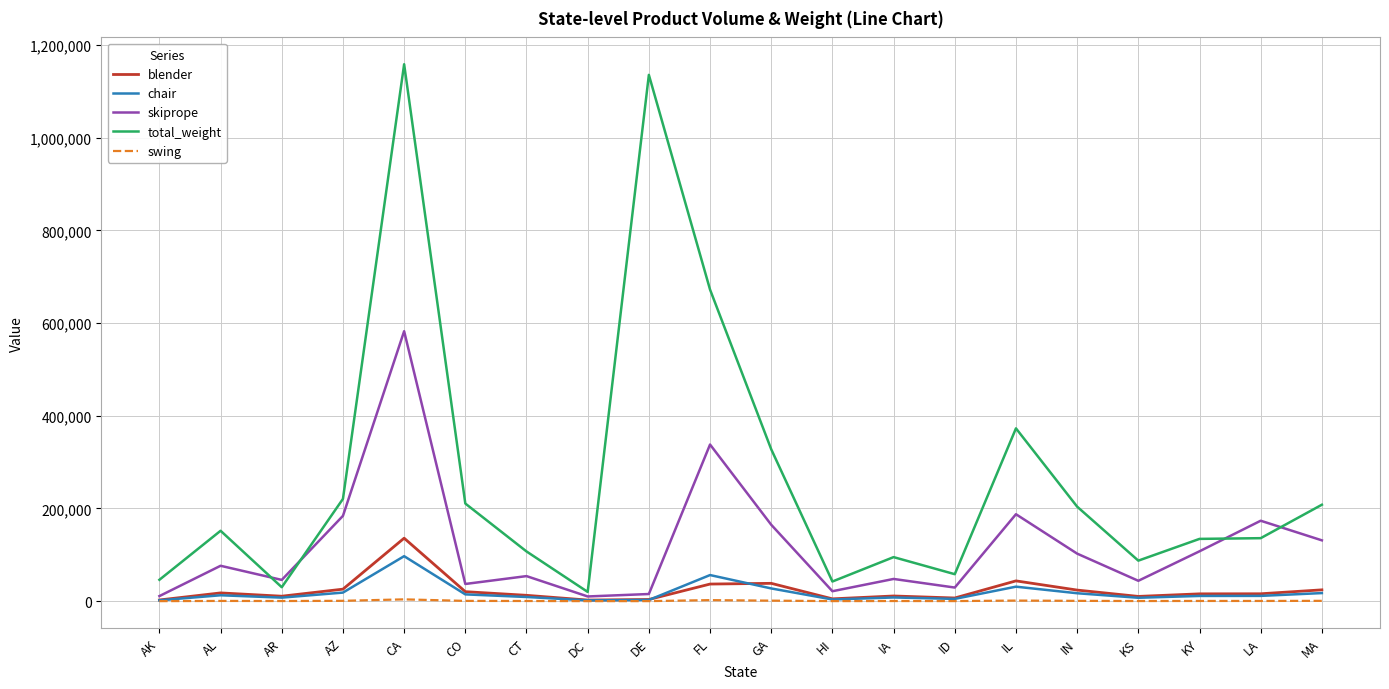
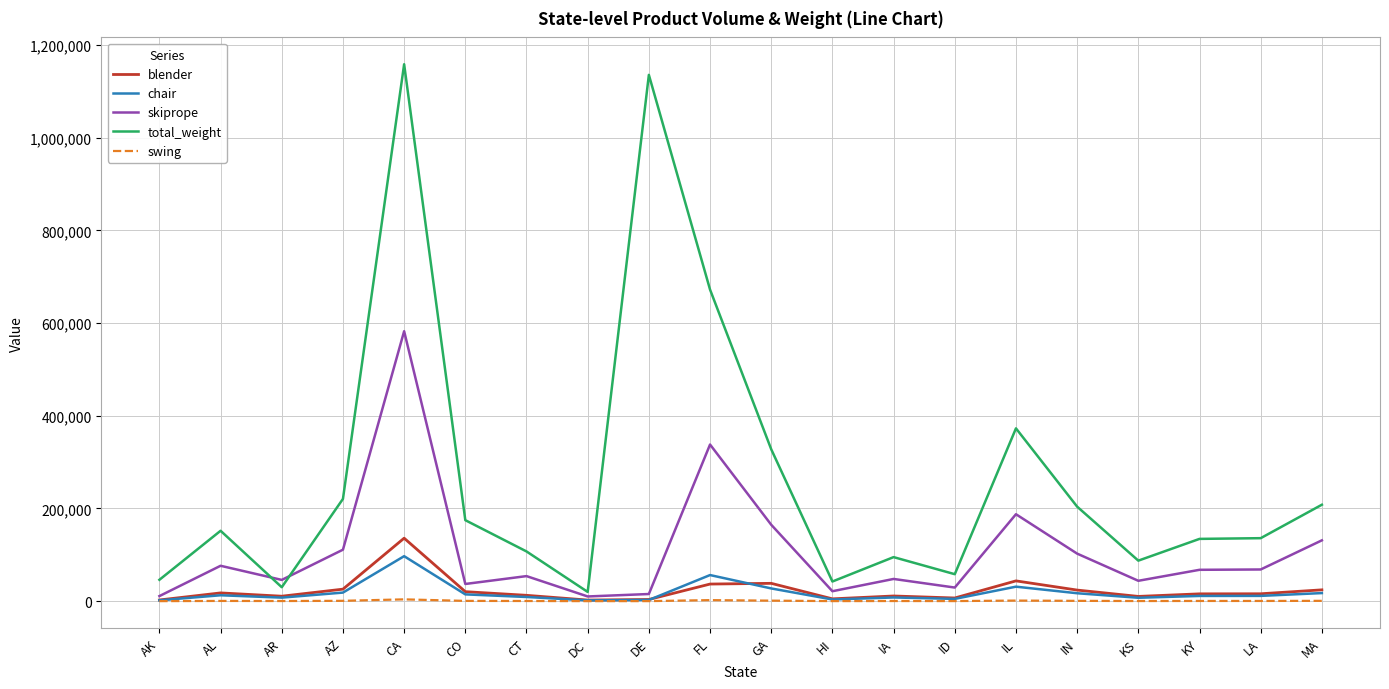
  {
    "blender": {
      "AZ": "30,000",
      "CA": "140,000",
      "CO": "20,000",
      "FL": "40,000",
      "GA": "40,000",
      "IL": "40,000",
      "IN": "20,000",
      "MA": "20,000"
    },
    "chair": {
      "AZ": "20,000",
      "CA": "100,000",
      "CO": "10,000",
      "FL": "60,000",
      "GA": "30,000",
      "IL": "30,000",
      "IN": "20,000",
      "MA": "20,000"
    },
    "skiprope": {
      "AK": "10,000",
      "AL": "80,000",
      "AR": "50,000",
-     "AZ": "180,000",
+     "AZ": "110,000",
      "CA": "580,000",
      "CO": "40,000",
      "CT": "50,000",
      "DC": "10,000",
      "DE": "20,000",
      "FL": "340,000",
      "GA": "160,000",
      "HI": "20,000",
      "IA": "50,000",
      "ID": "30,000",
      "IL": "190,000",
      "IN": "100,000",
      "KS": "40,000",
-     "KY": "110,000",
-     "LA": "170,000",
+     "KY": "70,000",
+     "LA": "70,000",
      "MA": "130,000"
    },
    "total_weight": {
      "AK": "50,000",
      "AL": "150,000",
      "AR": "30,000",
      "AZ": "220,000",
      "CA": "1,160,000",
-     "CO": "210,000",
+     "CO": "170,000",
      "CT": "110,000",
      "DC": "20,000",
      "DE": "1,140,000",
      "FL": "670,000",
      "GA": "330,000",
      "HI": "40,000",
      "IA": "100,000",
      "ID": "60,000",
      "IL": "370,000",
      "IN": "200,000",
      "KS": "90,000",
      "KY": "130,000",
      "LA": "140,000",
      "MA": "210,000"
    },
    "swing": {
      "AL": "0",
      "AR": "0",
      "AZ": "0",
      "CA": "0",
      "CO": "0",
      "CT": "0",
      "FL": "0",
      "GA": "0",
      "IA": "0",
      "IL": "0",
      "IN": "0",
      "KS": "0",
      "KY": "0",
      "LA": "0",
      "MA": "0"
    }
  }
